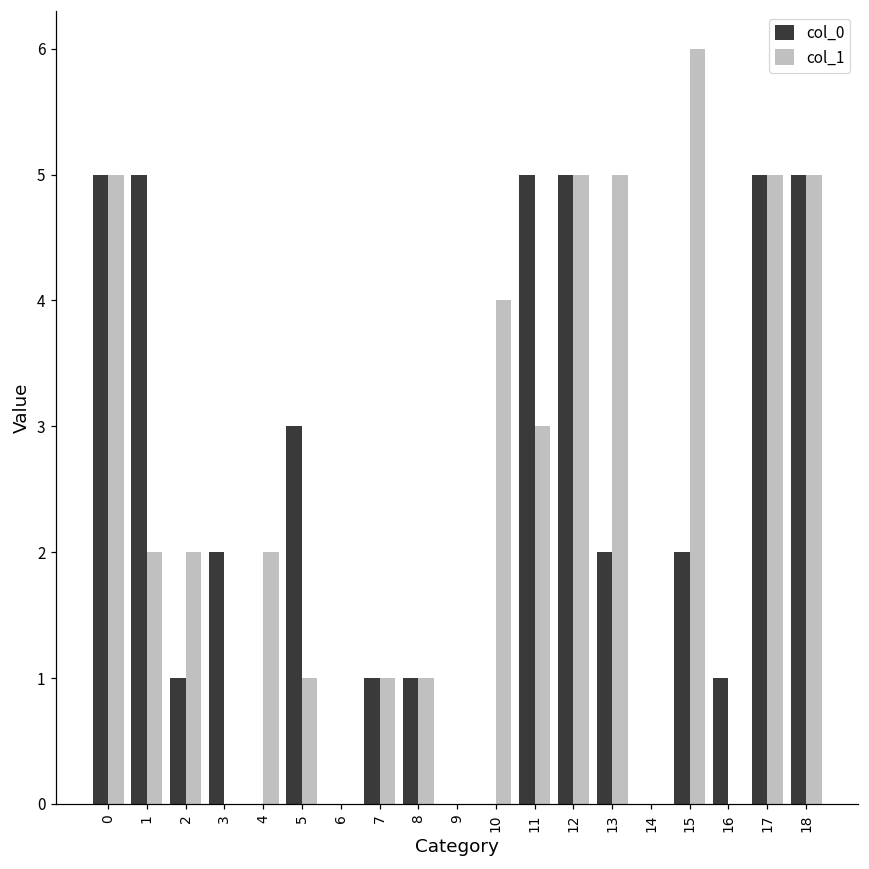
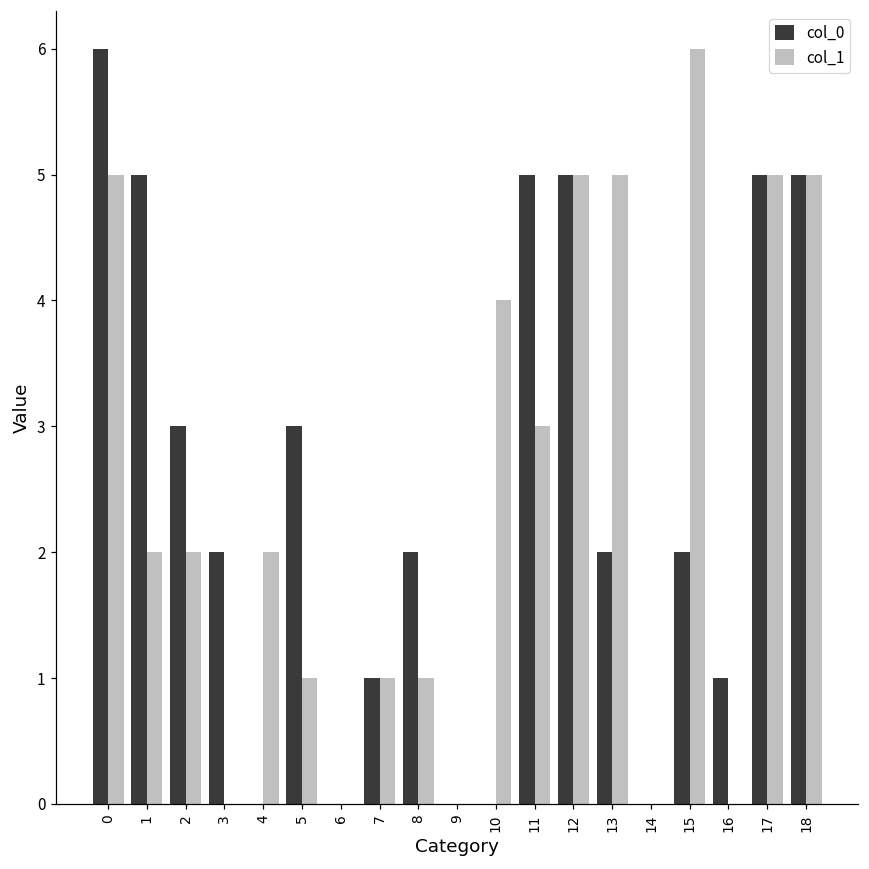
  {
    "col_0": {
-     "0": 5,
+     "0": 6,
      "1": 5,
-     "2": 1,
+     "2": 3,
      "3": 2,
      "4": 0,
      "5": 3,
      "6": 0,
      "7": 1,
-     "8": 1,
+     "8": 2,
      "9": 0,
      "10": 0,
      "11": 5,
      "12": 5,
      "13": 2,
      "14": 0,
      "15": 2,
      "16": 1,
      "17": 5,
      "18": 5
    },
    "col_1": {
      "0": 5,
      "1": 2,
      "2": 2,
      "3": 0,
      "4": 2,
      "5": 1,
      "6": 0,
      "7": 1,
      "8": 1,
      "9": 0,
      "10": 4,
      "11": 3,
      "12": 5,
      "13": 5,
      "14": 0,
      "15": 6,
      "16": 0,
      "17": 5,
      "18": 5
    }
  }
